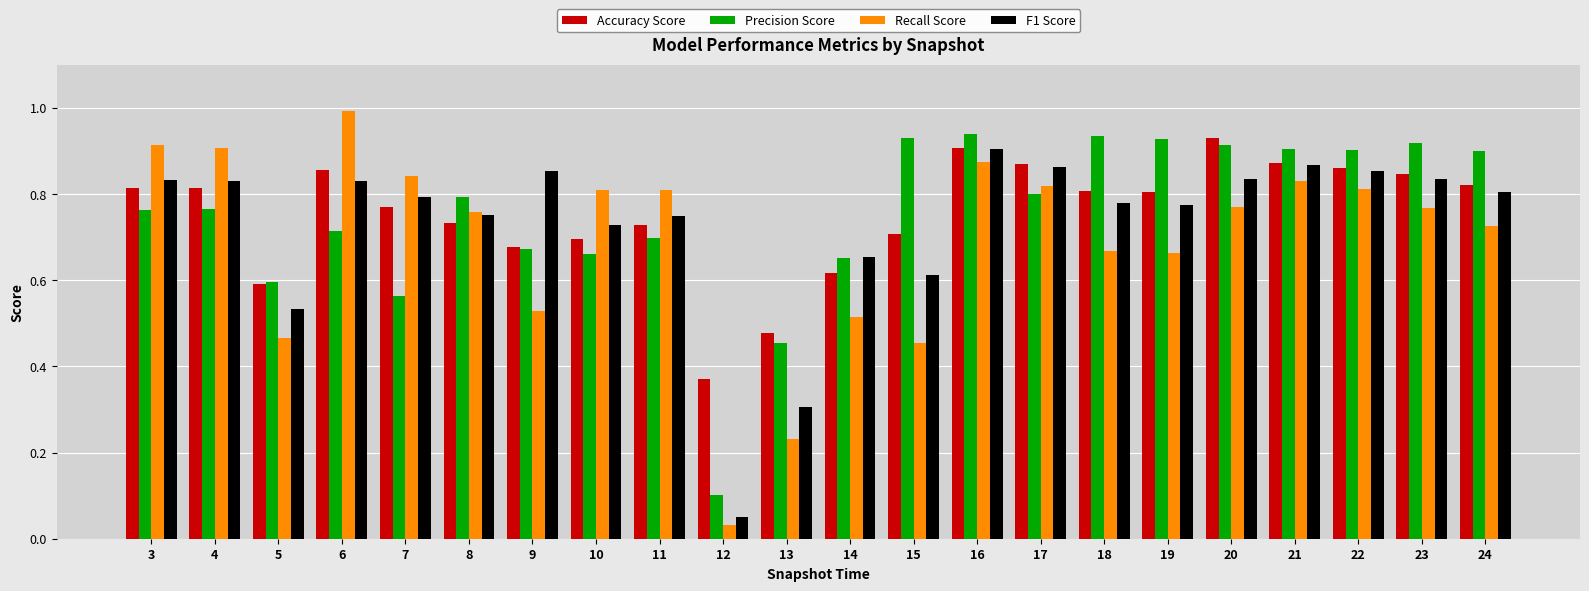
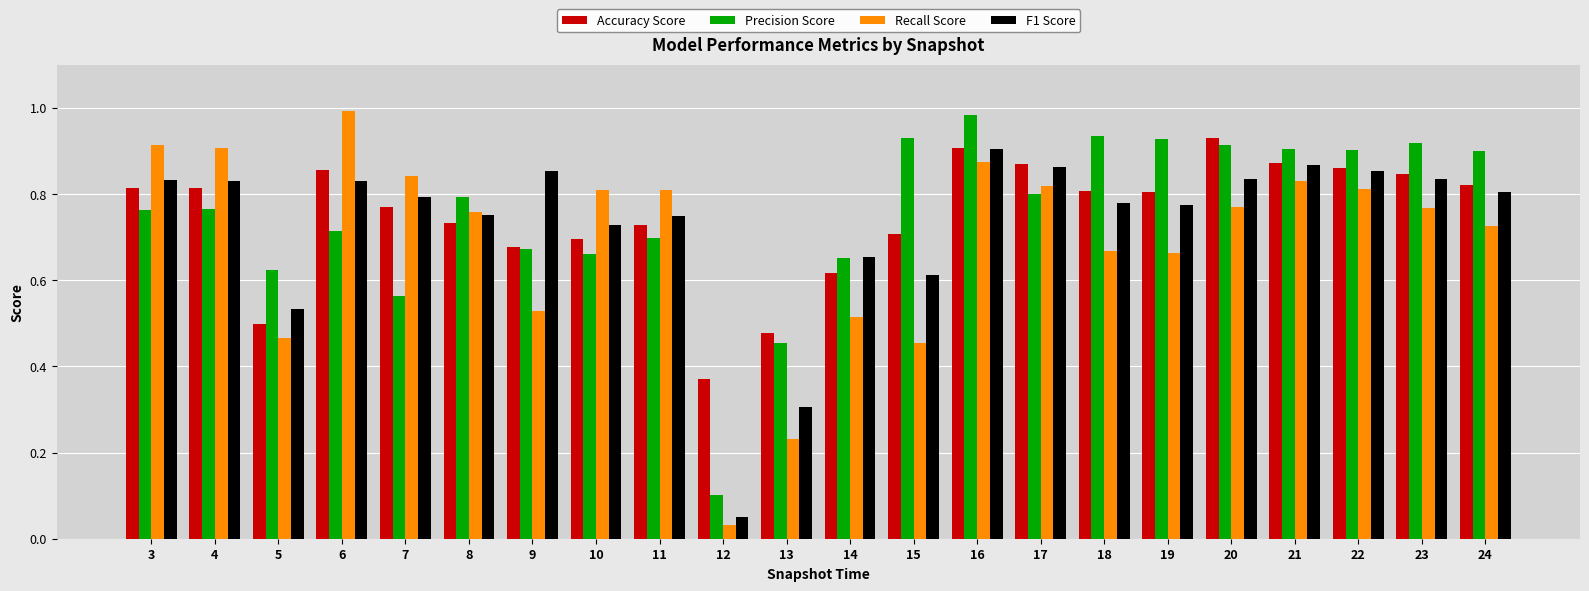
  {
    "Accuracy Score": {
      "3": 0.81,
      "4": 0.81,
-     "5": 0.59,
+     "5": 0.50,
      "6": 0.86,
      "7": 0.77,
      "8": 0.73,
      "9": 0.68,
      "10": 0.70,
      "11": 0.73,
      "12": 0.37,
      "13": 0.48,
      "14": 0.62,
      "15": 0.71,
      "16": 0.91,
      "17": 0.87,
      "18": 0.81,
      "19": 0.80,
      "20": 0.93,
      "21": 0.87,
      "22": 0.86,
      "23": 0.85,
      "24": 0.82
    },
    "Precision Score": {
      "3": 0.76,
      "4": 0.76,
-     "5": 0.60,
+     "5": 0.62,
      "6": 0.71,
      "7": 0.56,
      "8": 0.79,
      "9": 0.67,
      "10": 0.66,
      "11": 0.70,
      "12": 0.10,
      "13": 0.46,
      "14": 0.65,
      "15": 0.93,
-     "16": 0.94,
+     "16": 0.98,
      "17": 0.80,
      "18": 0.93,
      "19": 0.93,
      "20": 0.92,
      "21": 0.91,
      "22": 0.90,
      "23": 0.92,
      "24": 0.90
    },
    "Recall Score": {
      "3": 0.91,
      "4": 0.91,
      "5": 0.47,
      "6": 0.99,
      "7": 0.84,
      "8": 0.76,
      "9": 0.53,
      "10": 0.81,
      "11": 0.81,
      "12": 0.03,
      "13": 0.23,
      "14": 0.51,
      "15": 0.46,
      "16": 0.87,
      "17": 0.82,
      "18": 0.67,
      "19": 0.66,
      "20": 0.77,
      "21": 0.83,
      "22": 0.81,
      "23": 0.77,
      "24": 0.73
    },
    "F1 Score": {
      "3": 0.83,
      "4": 0.83,
      "5": 0.53,
      "6": 0.83,
      "7": 0.79,
      "8": 0.75,
      "9": 0.85,
      "10": 0.73,
      "11": 0.75,
      "12": 0.05,
      "13": 0.31,
      "14": 0.66,
      "15": 0.61,
      "16": 0.91,
      "17": 0.86,
      "18": 0.78,
      "19": 0.77,
      "20": 0.84,
      "21": 0.87,
      "22": 0.85,
      "23": 0.84,
      "24": 0.80
    }
  }
